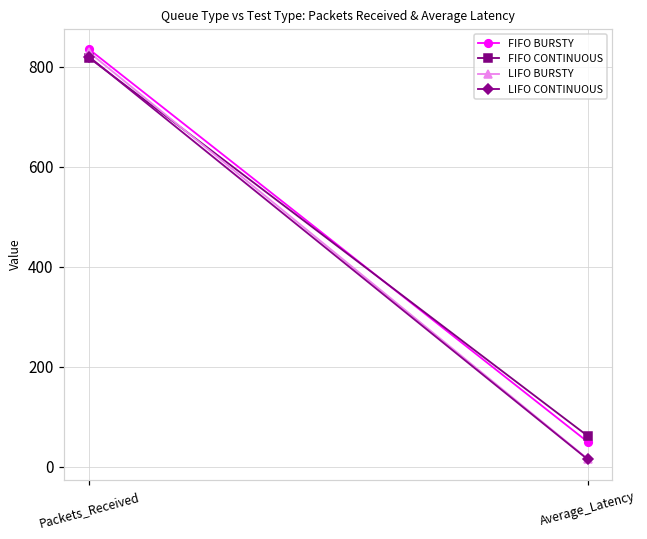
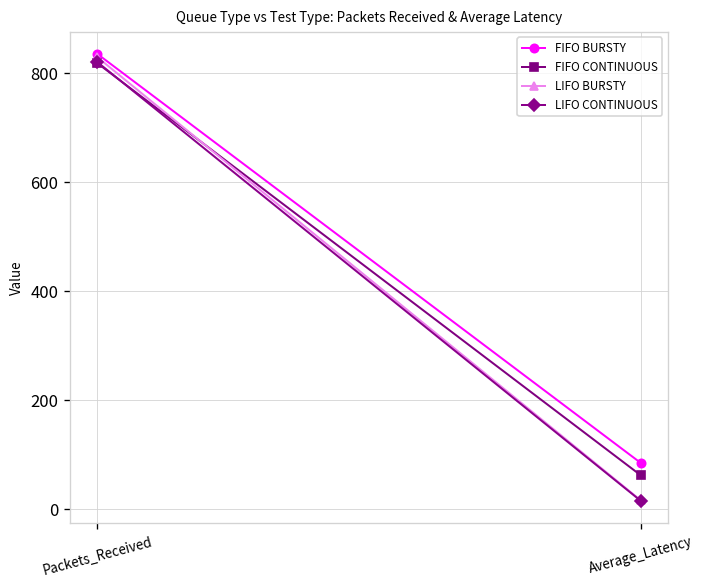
  {
    "FIFO BURSTY": {
      "Packets_Received": 840,
-     "Average_Latency": 50
+     "Average_Latency": 80
    },
    "LIFO BURSTY": {
      "Packets_Received": 830
    }
  }
